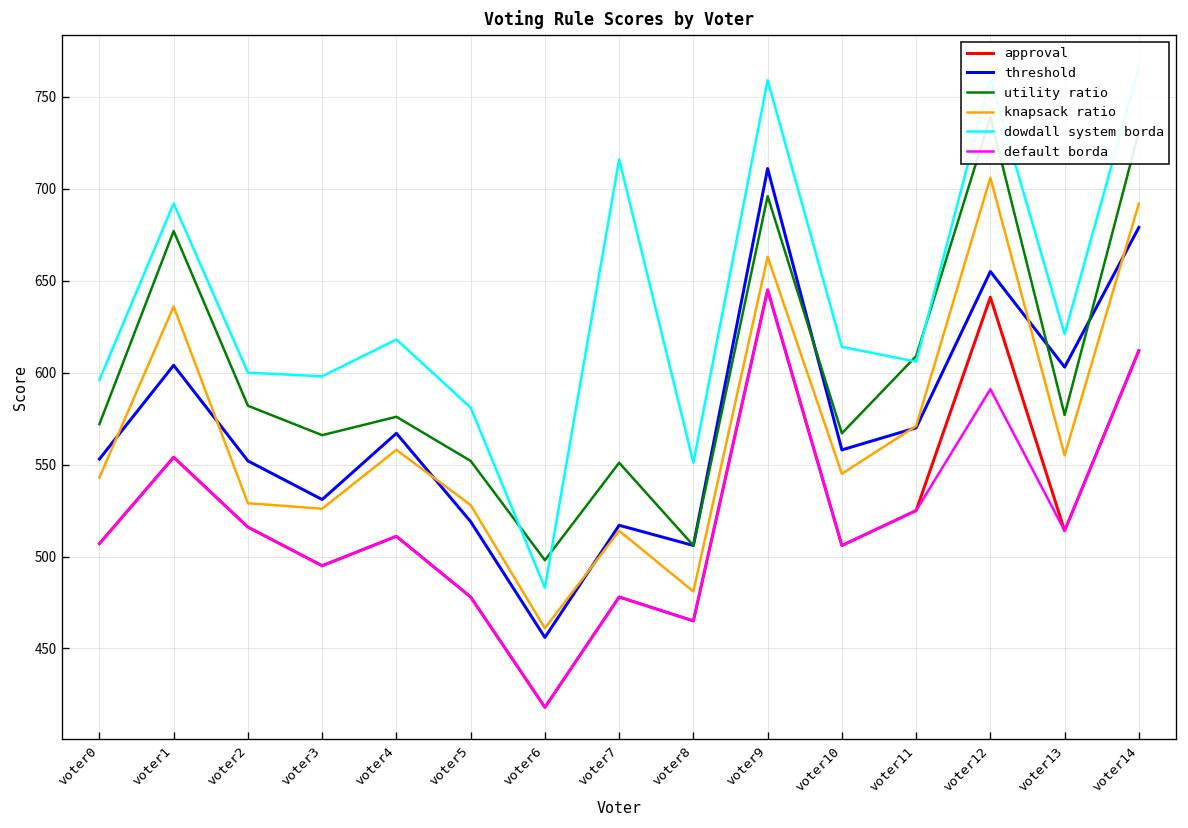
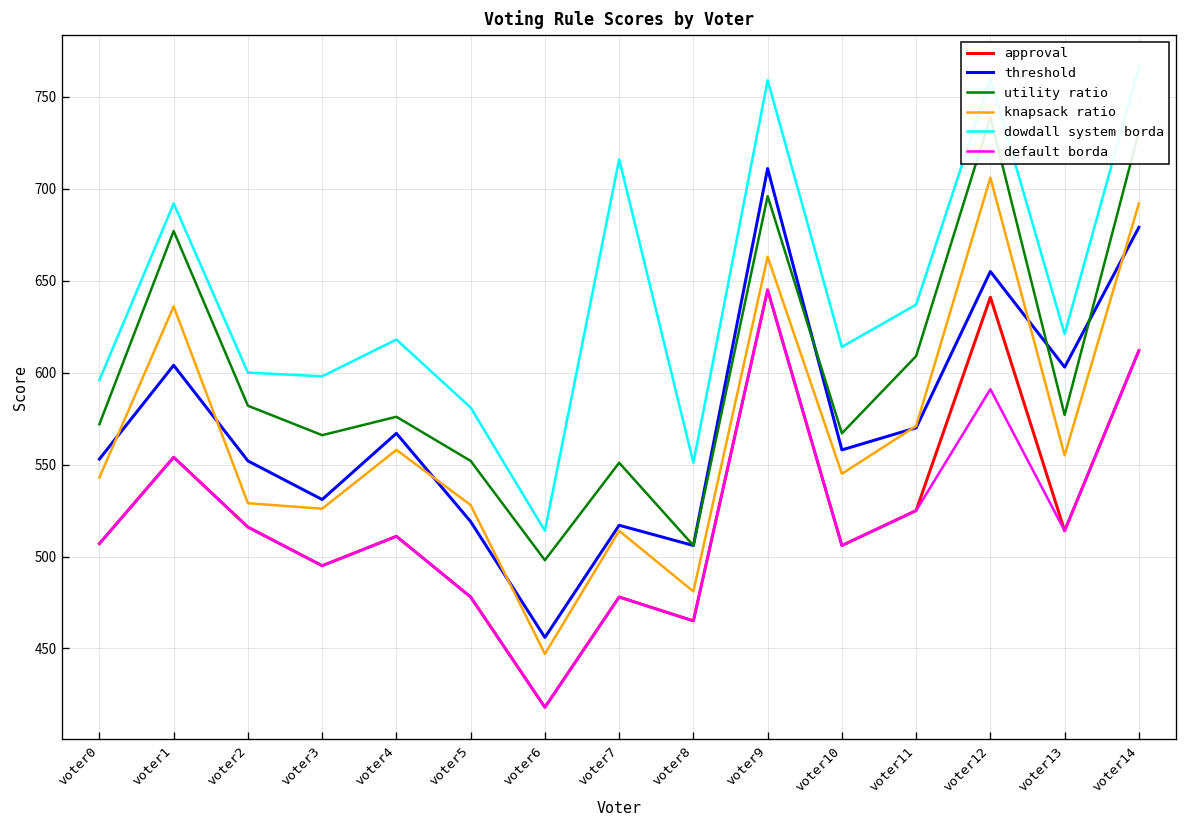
  {
    "approval": {
      "voter12": 641
    },
    "threshold": {
      "voter0": 553,
      "voter1": 604,
      "voter2": 552,
      "voter3": 531,
      "voter4": 567,
      "voter5": 519,
      "voter6": 456,
      "voter7": 517,
      "voter9": 711,
      "voter10": 558,
      "voter12": 655,
      "voter13": 603,
      "voter14": 679
    },
    "utility ratio": {
      "voter0": 572,
      "voter1": 677,
      "voter2": 582,
      "voter3": 566,
      "voter4": 576,
      "voter5": 552,
      "voter6": 498,
      "voter7": 551,
      "voter9": 696,
      "voter10": 567,
      "voter11": 609,
      "voter13": 577
    },
    "knapsack ratio": {
      "voter0": 543,
      "voter1": 636,
      "voter2": 529,
      "voter3": 526,
      "voter4": 558,
      "voter5": 528,
-     "voter6": 461,
+     "voter6": 447,
      "voter7": 514,
      "voter8": 481,
      "voter9": 663,
      "voter10": 545,
      "voter12": 706,
      "voter13": 555,
      "voter14": 692
    },
    "dowdall system borda": {
      "voter0": 596,
      "voter1": 692,
      "voter2": 600,
      "voter3": 598,
      "voter4": 618,
      "voter5": 581,
-     "voter6": 483,
+     "voter6": 514,
      "voter7": 716,
      "voter8": 551,
      "voter9": 759,
      "voter10": 614,
-     "voter11": 606,
+     "voter11": 637,
      "voter13": 621
    },
    "default borda": {
      "voter12": 591
    }
  }
